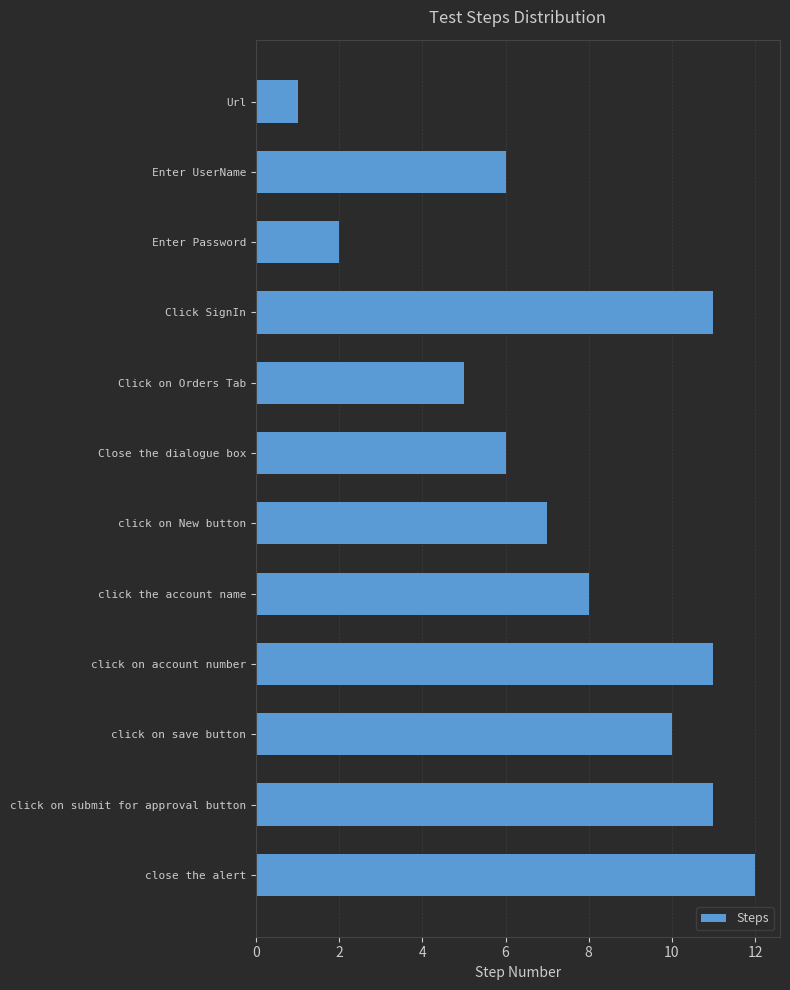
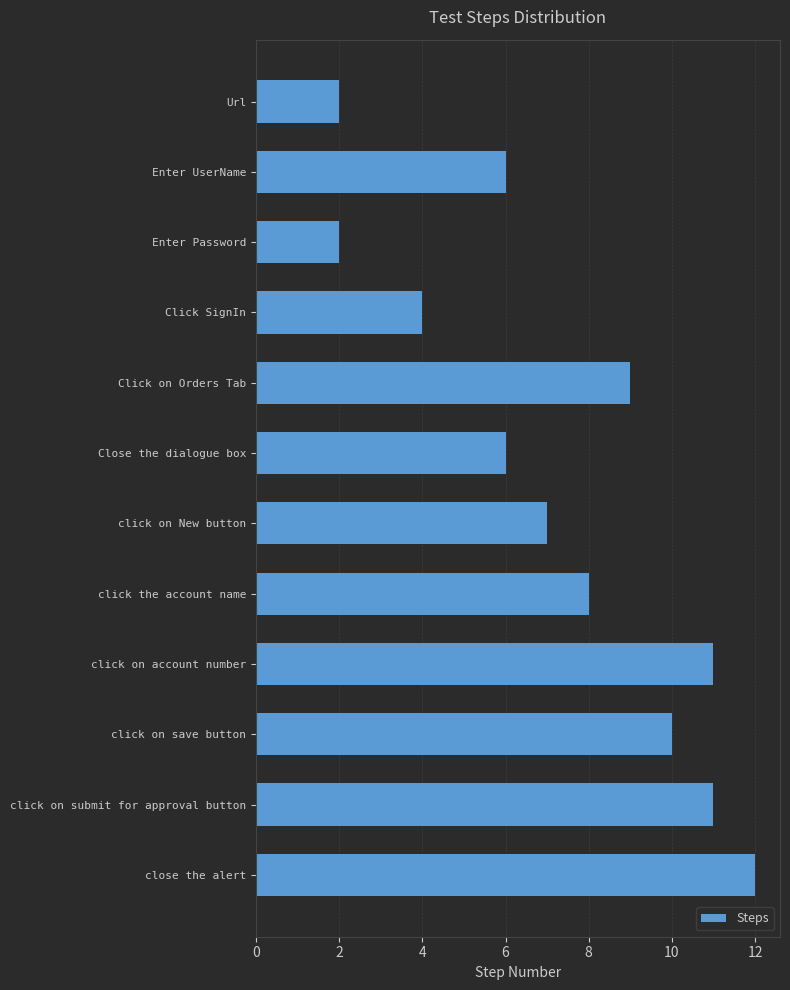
  {
-   "Url": 1,
+   "Url": 2,
    "Enter UserName": 6,
    "Enter Password": 2,
-   "Click SignIn": 11,
-   "Click on Orders Tab": 5,
+   "Click SignIn": 4,
+   "Click on Orders Tab": 9,
    "Close the dialogue box": 6,
    "click on New button": 7,
    "click the account name": 8,
    "click on account number": 11,
    "click on save button": 10,
    "click on submit for approval button": 11,
    "close the alert": 12
  }
